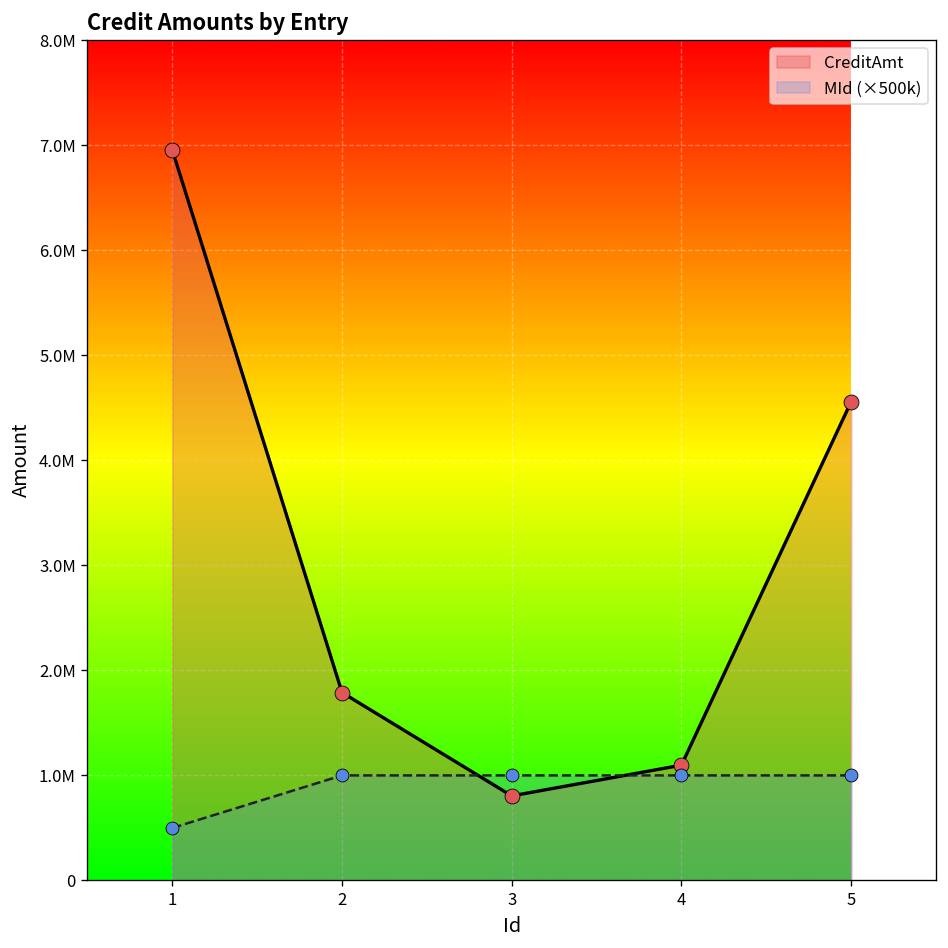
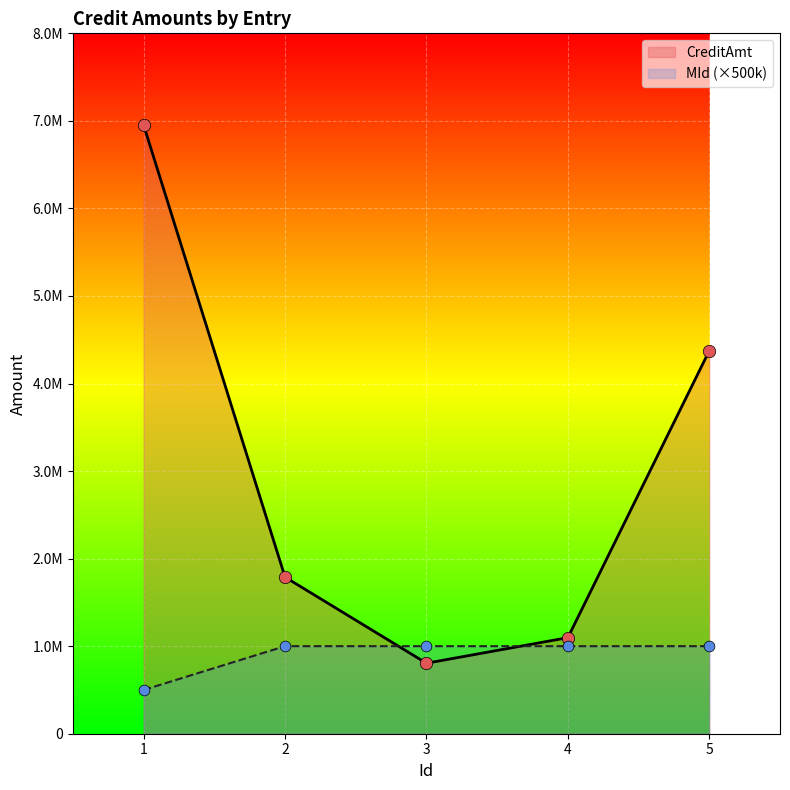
  {
    "CreditAmt": {
      "1": 7000000,
      "2": 1800000,
      "3": 800000,
      "4": 1100000,
-     "5": 4600000
+     "5": 4400000
    },
    "MId (×500k)": {
      "1": 500000,
      "2": 1000000,
      "3": 1000000,
      "4": 1000000,
      "5": 1000000
    }
  }
